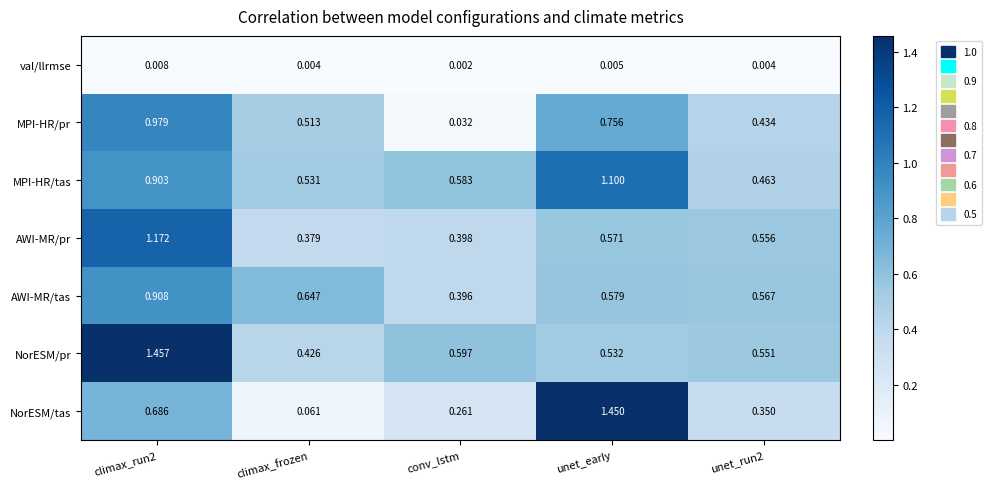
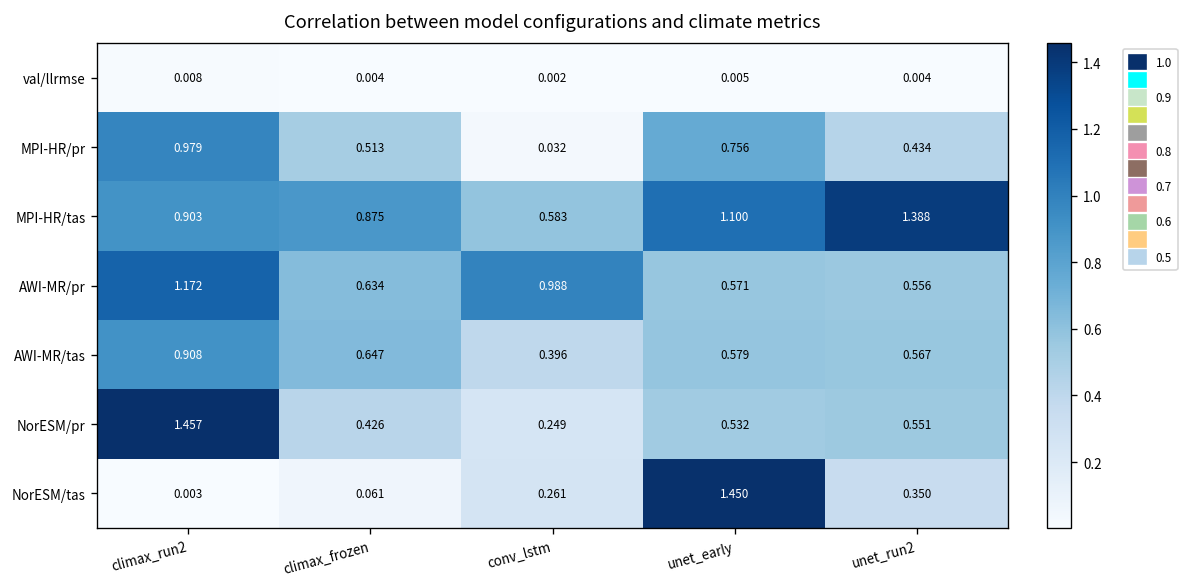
  {
    "val/llrmse": {
      "climax_run2": 0.008,
      "climax_frozen": 0.004,
      "conv_lstm": 0.002,
      "unet_early": 0.005,
      "unet_run2": 0.004
    },
    "MPI-HR/pr": {
      "climax_run2": 0.979,
      "climax_frozen": 0.513,
      "conv_lstm": 0.032,
      "unet_early": 0.756,
      "unet_run2": 0.434
    },
    "MPI-HR/tas": {
      "climax_run2": 0.903,
-     "climax_frozen": 0.531,
+     "climax_frozen": 0.875,
      "conv_lstm": 0.583,
      "unet_early": 1.100,
-     "unet_run2": 0.463
+     "unet_run2": 1.388
    },
    "AWI-MR/pr": {
      "climax_run2": 1.172,
-     "climax_frozen": 0.379,
-     "conv_lstm": 0.398,
+     "climax_frozen": 0.634,
+     "conv_lstm": 0.988,
      "unet_early": 0.571,
      "unet_run2": 0.556
    },
    "AWI-MR/tas": {
      "climax_run2": 0.908,
      "climax_frozen": 0.647,
      "conv_lstm": 0.396,
      "unet_early": 0.579,
      "unet_run2": 0.567
    },
    "NorESM/pr": {
      "climax_run2": 1.457,
      "climax_frozen": 0.426,
-     "conv_lstm": 0.597,
+     "conv_lstm": 0.249,
      "unet_early": 0.532,
      "unet_run2": 0.551
    },
    "NorESM/tas": {
-     "climax_run2": 0.686,
+     "climax_run2": 0.003,
      "climax_frozen": 0.061,
      "conv_lstm": 0.261,
      "unet_early": 1.450,
      "unet_run2": 0.350
    }
  }
